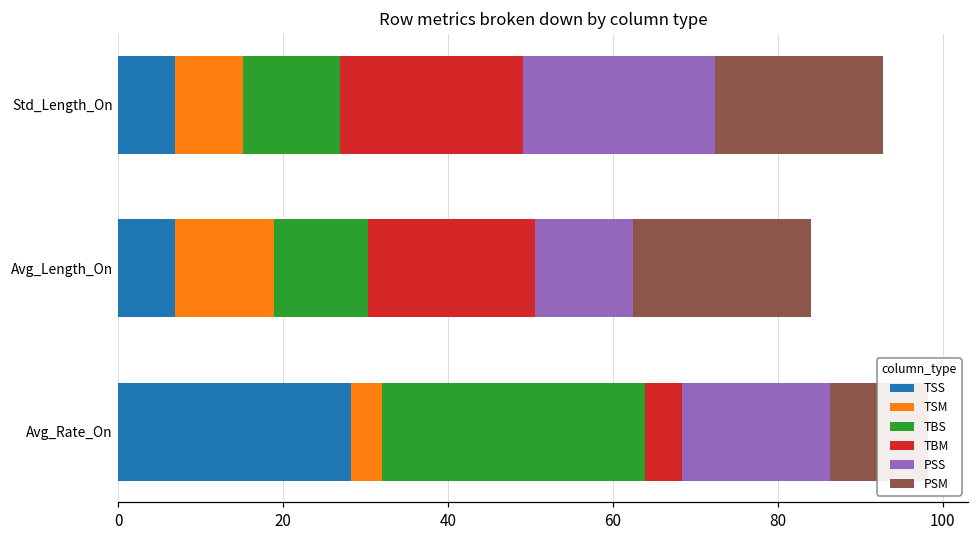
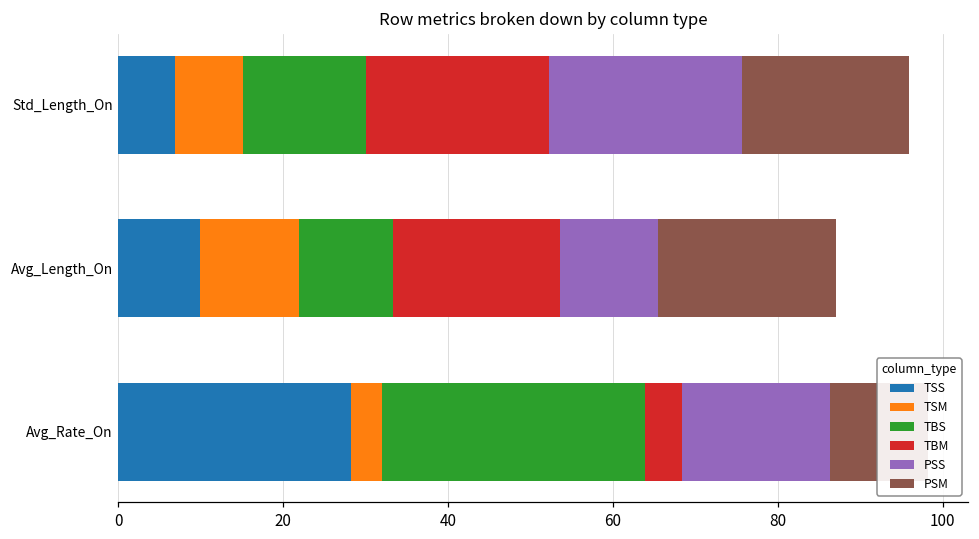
  {
    "TSS": {
      "Std_Length_On": 7,
-     "Avg_Length_On": 7,
+     "Avg_Length_On": 10,
      "Avg_Rate_On": 28
    },
    "TSM": {
      "Std_Length_On": 8,
      "Avg_Length_On": 12,
      "Avg_Rate_On": 4
    },
    "TBS": {
-     "Std_Length_On": 12,
+     "Std_Length_On": 15,
      "Avg_Length_On": 11,
      "Avg_Rate_On": 32
    },
    "TBM": {
      "Std_Length_On": 22,
      "Avg_Length_On": 20,
      "Avg_Rate_On": 5
    },
    "PSS": {
      "Std_Length_On": 23,
      "Avg_Length_On": 12,
      "Avg_Rate_On": 18
    },
    "PSM": {
      "Std_Length_On": 20,
      "Avg_Length_On": 22
    }
  }
